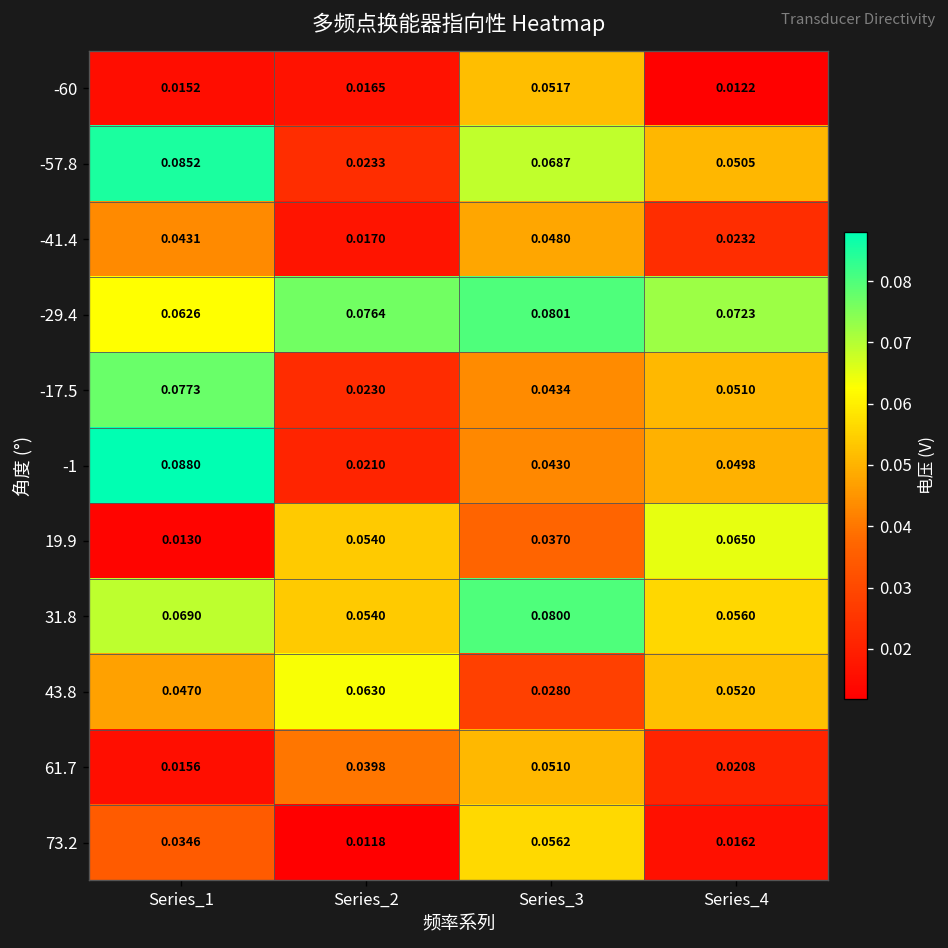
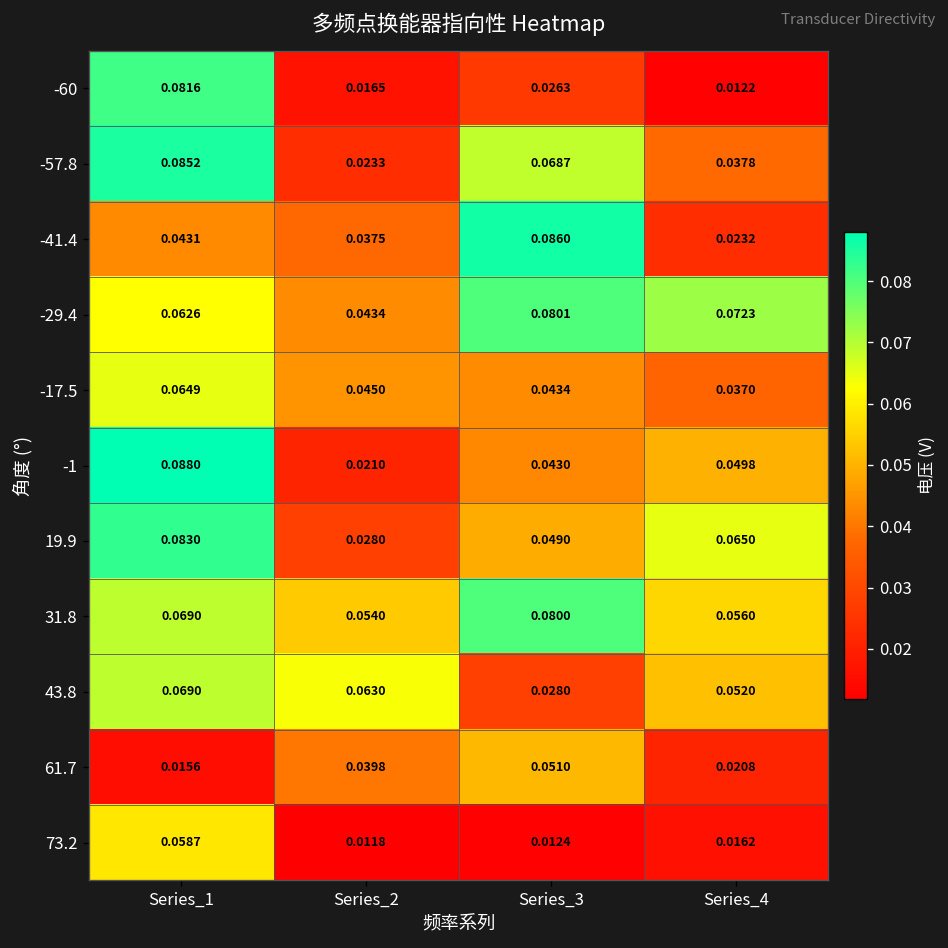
  {
    "-60": {
-     "Series_1": 0.0152,
+     "Series_1": 0.0816,
      "Series_2": 0.0165,
-     "Series_3": 0.0517,
+     "Series_3": 0.0263,
      "Series_4": 0.0122
    },
    "-57.8": {
      "Series_1": 0.0852,
      "Series_2": 0.0233,
      "Series_3": 0.0687,
-     "Series_4": 0.0505
+     "Series_4": 0.0378
    },
    "-41.4": {
      "Series_1": 0.0431,
-     "Series_2": 0.0170,
-     "Series_3": 0.0480,
+     "Series_2": 0.0375,
+     "Series_3": 0.0860,
      "Series_4": 0.0232
    },
    "-29.4": {
      "Series_1": 0.0626,
-     "Series_2": 0.0764,
+     "Series_2": 0.0434,
      "Series_3": 0.0801,
      "Series_4": 0.0723
    },
    "-17.5": {
-     "Series_1": 0.0773,
-     "Series_2": 0.0230,
+     "Series_1": 0.0649,
+     "Series_2": 0.0450,
      "Series_3": 0.0434,
-     "Series_4": 0.0510
+     "Series_4": 0.0370
    },
    "-1": {
      "Series_1": 0.0880,
      "Series_2": 0.0210,
      "Series_3": 0.0430,
      "Series_4": 0.0498
    },
    "19.9": {
-     "Series_1": 0.0130,
-     "Series_2": 0.0540,
-     "Series_3": 0.0370,
+     "Series_1": 0.0830,
+     "Series_2": 0.0280,
+     "Series_3": 0.0490,
      "Series_4": 0.0650
    },
    "31.8": {
      "Series_1": 0.0690,
      "Series_2": 0.0540,
      "Series_3": 0.0800,
      "Series_4": 0.0560
    },
    "43.8": {
-     "Series_1": 0.0470,
+     "Series_1": 0.0690,
      "Series_2": 0.0630,
      "Series_3": 0.0280,
      "Series_4": 0.0520
    },
    "61.7": {
      "Series_1": 0.0156,
      "Series_2": 0.0398,
      "Series_3": 0.0510,
      "Series_4": 0.0208
    },
    "73.2": {
-     "Series_1": 0.0346,
+     "Series_1": 0.0587,
      "Series_2": 0.0118,
-     "Series_3": 0.0562,
+     "Series_3": 0.0124,
      "Series_4": 0.0162
    }
  }
